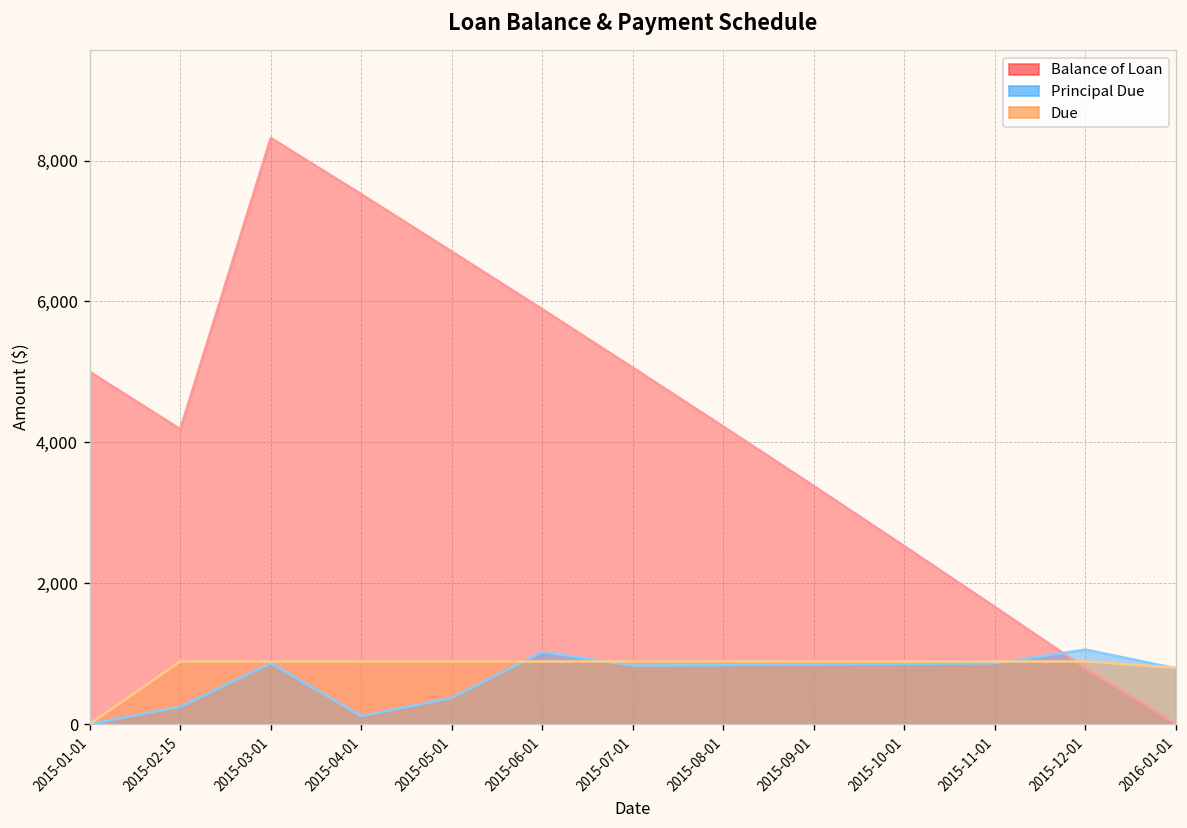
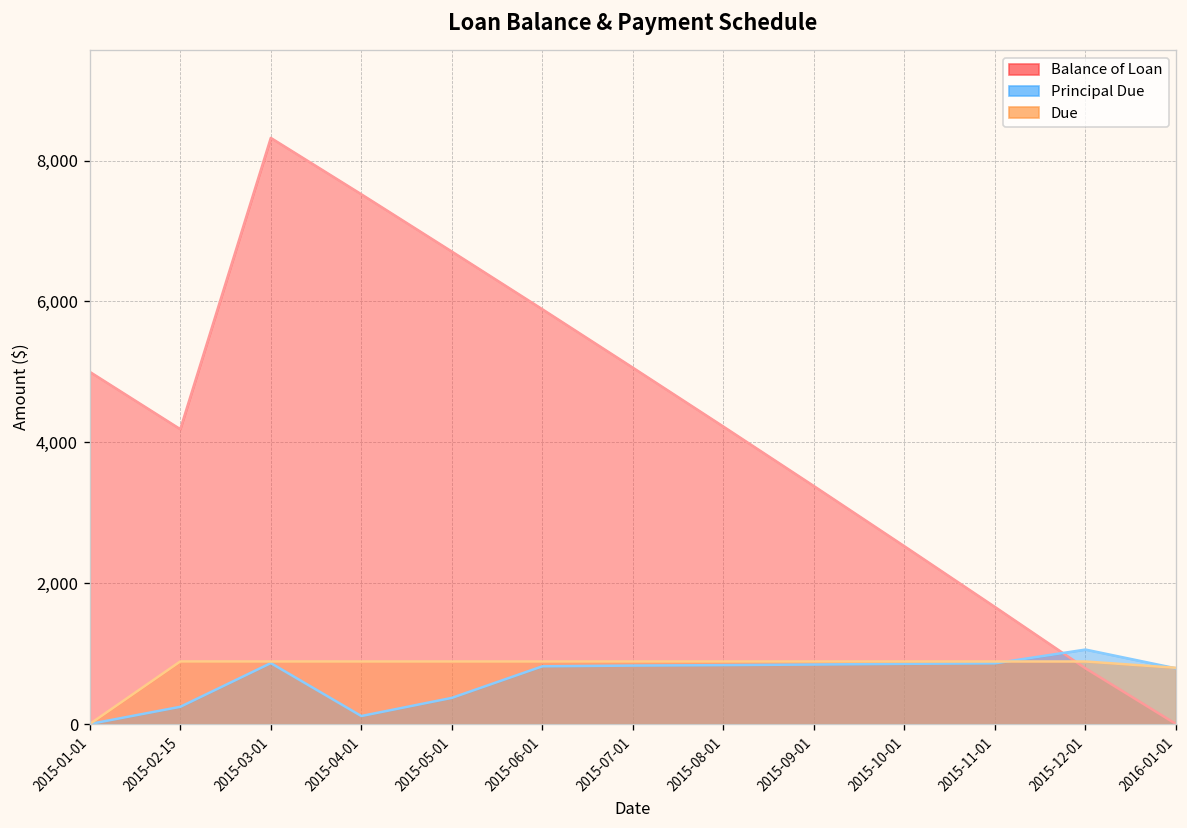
  {
    "Principal Due": {
      "2015-02-15": "200",
      "2015-04-01": "100",
      "2015-05-01": "400",
-     "2015-06-01": "1,000",
+     "2015-06-01": "800",
      "2015-07-01": "800",
      "2015-08-01": "800",
      "2015-09-01": "800",
      "2015-12-01": "1,100"
    }
  }
